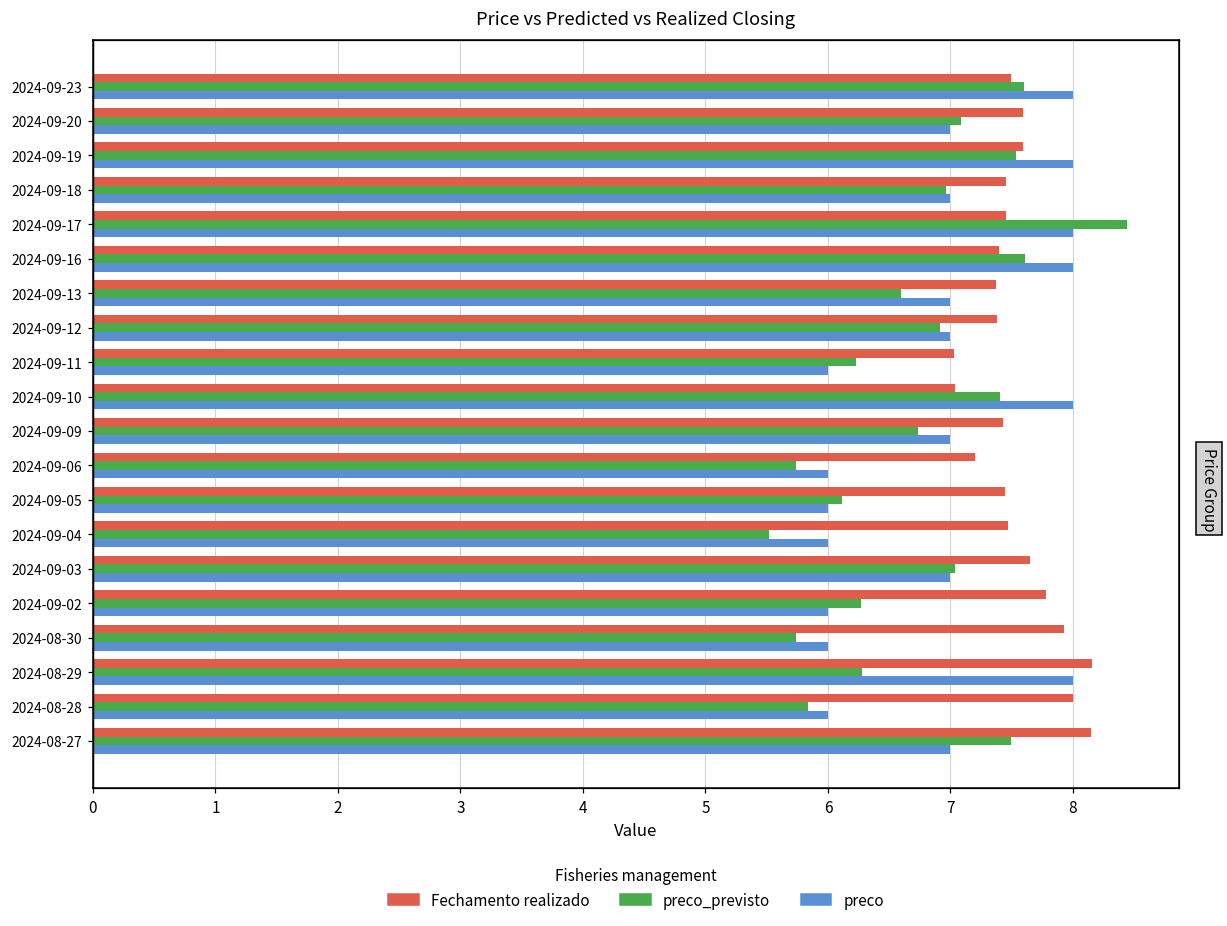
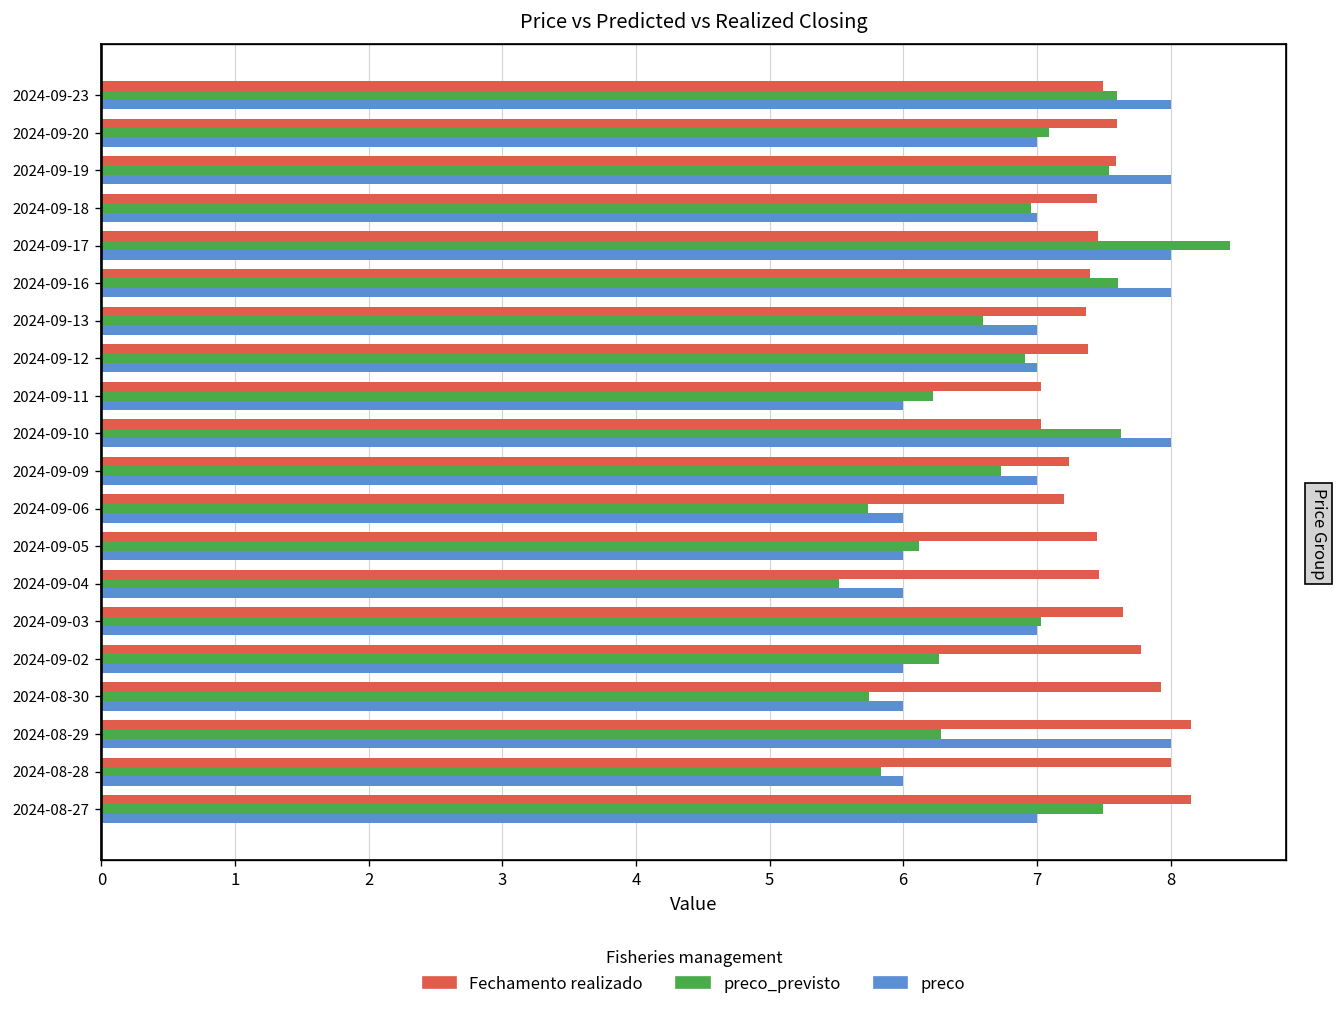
  {
    "Fechamento realizado": {
      "2024-09-23": 7.50,
      "2024-09-20": 7.60,
      "2024-09-19": 7.59,
      "2024-09-18": 7.45,
      "2024-09-17": 7.46,
      "2024-09-16": 7.40,
      "2024-09-13": 7.37,
      "2024-09-12": 7.38,
      "2024-09-11": 7.03,
      "2024-09-10": 7.03,
-     "2024-09-09": 7.43,
+     "2024-09-09": 7.24,
      "2024-09-06": 7.20,
      "2024-09-05": 7.45,
      "2024-09-04": 7.47,
      "2024-09-03": 7.65,
      "2024-09-02": 7.78,
      "2024-08-30": 7.93,
      "2024-08-29": 8.16,
      "2024-08-28": 8.00,
      "2024-08-27": 8.15
    },
    "preco_previsto": {
      "2024-09-23": 7.60,
      "2024-09-20": 7.09,
      "2024-09-19": 7.54,
      "2024-09-18": 6.96,
      "2024-09-17": 8.44,
      "2024-09-16": 7.60,
      "2024-09-13": 6.60,
      "2024-09-12": 6.91,
      "2024-09-11": 6.23,
-     "2024-09-10": 7.41,
+     "2024-09-10": 7.63,
      "2024-09-09": 6.73,
      "2024-09-06": 5.74,
      "2024-09-05": 6.12,
      "2024-09-04": 5.52,
      "2024-09-03": 7.03,
      "2024-09-02": 6.27,
      "2024-08-30": 5.74,
      "2024-08-29": 6.28,
      "2024-08-28": 5.84,
      "2024-08-27": 7.49
    },
    "preco": {
      "2024-09-23": 8.00,
      "2024-09-20": 7.00,
      "2024-09-19": 8.00,
      "2024-09-18": 7.00,
      "2024-09-17": 8.00,
      "2024-09-16": 8.00,
      "2024-09-13": 7.00,
      "2024-09-12": 7.00,
      "2024-09-11": 6.00,
      "2024-09-10": 8.00,
      "2024-09-09": 7.00,
      "2024-09-06": 6.00,
      "2024-09-05": 6.00,
      "2024-09-04": 6.00,
      "2024-09-03": 7.00,
      "2024-09-02": 6.00,
      "2024-08-30": 6.00,
      "2024-08-29": 8.00,
      "2024-08-28": 6.00,
      "2024-08-27": 7.00
    }
  }
